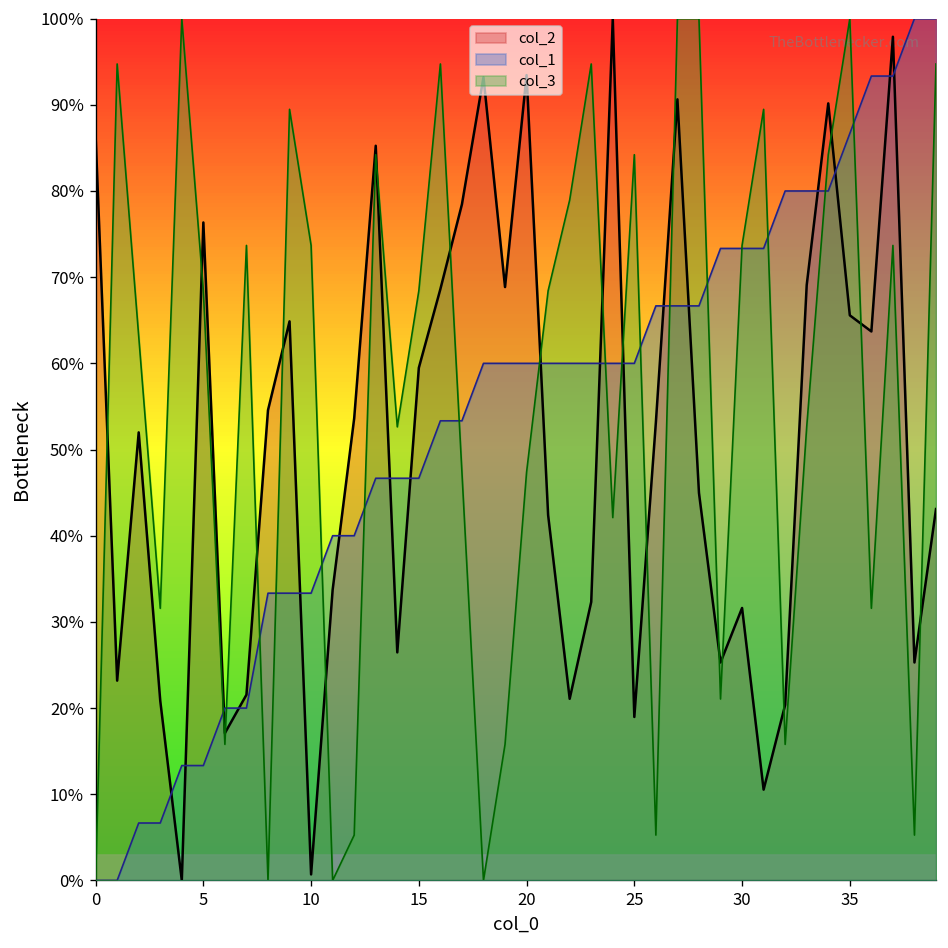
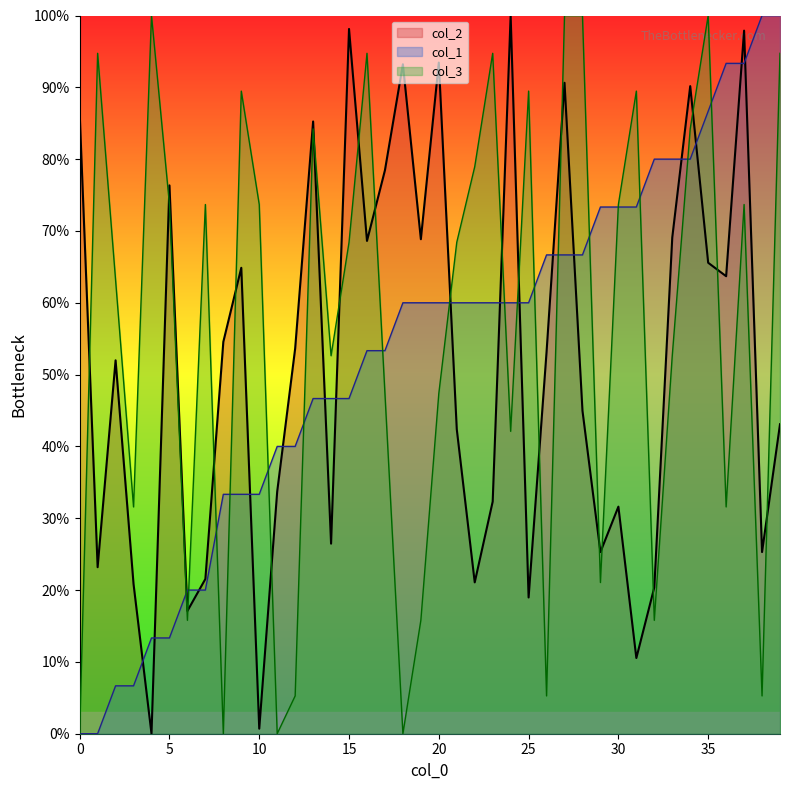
  {
    "col_2": {
      "0": "86%",
      "5": "76%",
-     "15": "59%",
+     "15": "98%",
      "25": "19%",
      "30": "32%",
      "35": "66%"
    },
    "col_1": {
      "5": "13%",
      "10": "33%",
      "15": "47%",
      "20": "60%",
      "25": "60%",
      "35": "87%"
    },
    "col_3": {
-     "5": "68%",
+     "5": "74%",
      "10": "74%",
      "15": "68%",
      "20": "47%",
-     "25": "84%",
+     "25": "89%",
      "35": "100%"
    }
  }
